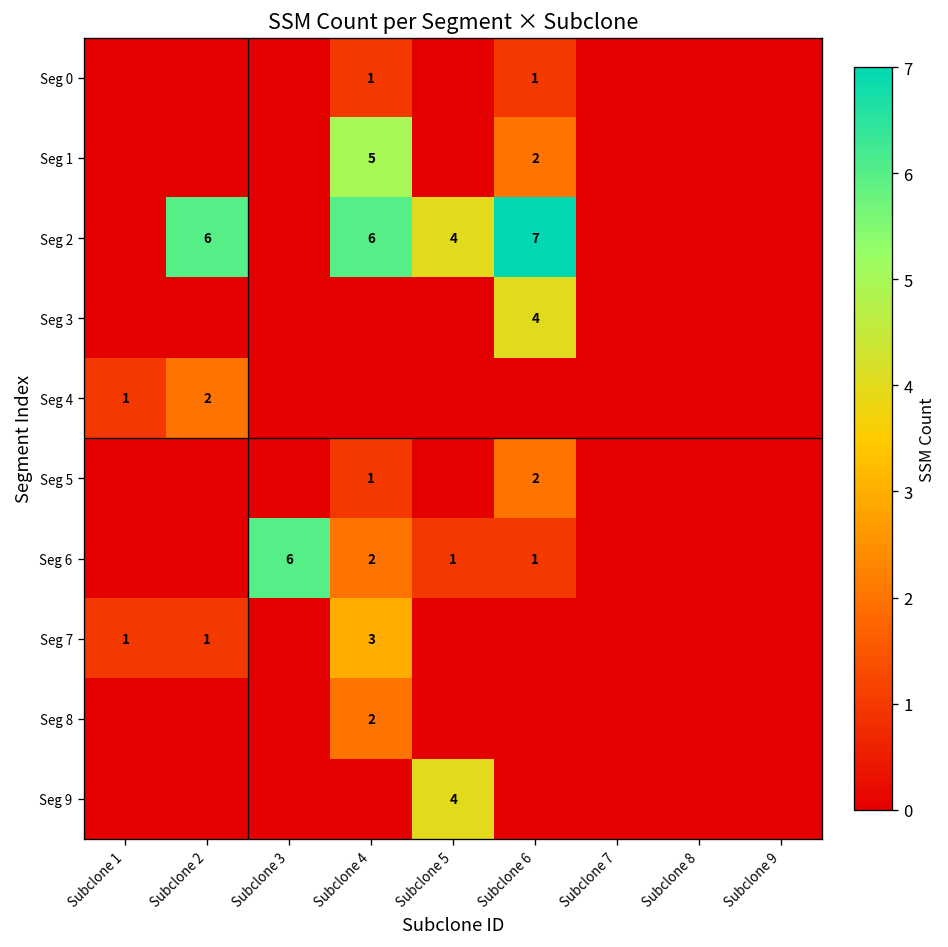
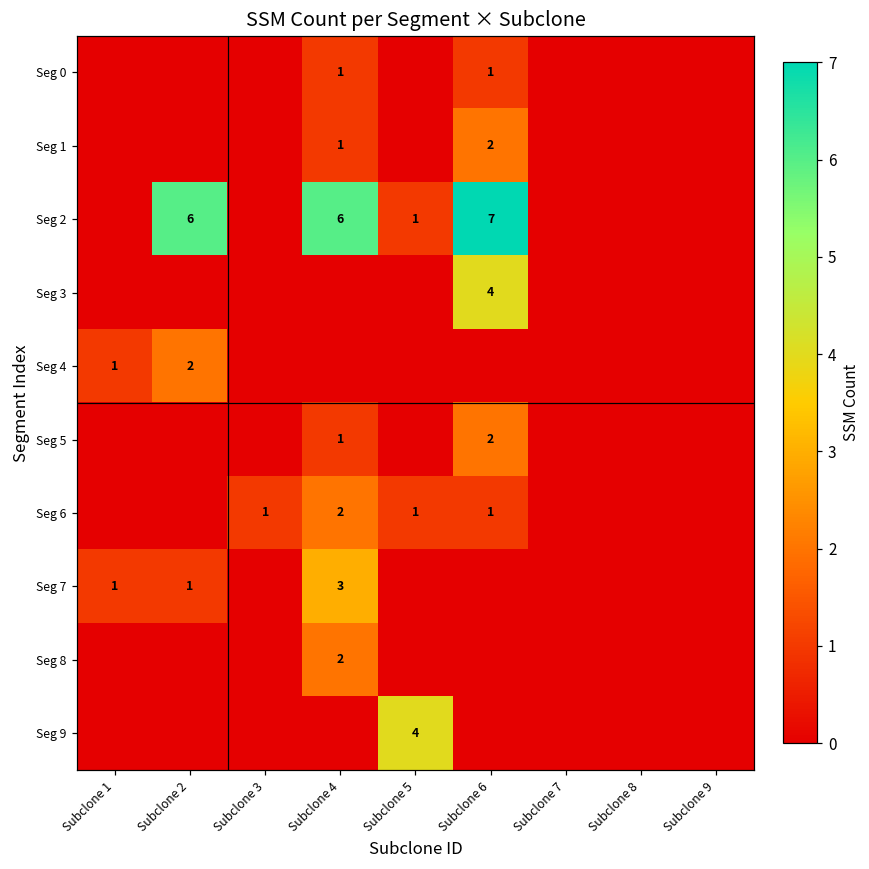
  {
    "Seg 0": {
      "Subclone 4": 1,
      "Subclone 6": 1
    },
    "Seg 1": {
-     "Subclone 4": 5,
+     "Subclone 4": 1,
      "Subclone 6": 2
    },
    "Seg 2": {
      "Subclone 2": 6,
      "Subclone 4": 6,
-     "Subclone 5": 4,
+     "Subclone 5": 1,
      "Subclone 6": 7
    },
    "Seg 3": {
      "Subclone 6": 4
    },
    "Seg 4": {
      "Subclone 1": 1,
      "Subclone 2": 2
    },
    "Seg 5": {
      "Subclone 4": 1,
      "Subclone 6": 2
    },
    "Seg 6": {
-     "Subclone 3": 6,
+     "Subclone 3": 1,
      "Subclone 4": 2,
      "Subclone 5": 1,
      "Subclone 6": 1
    },
    "Seg 7": {
      "Subclone 1": 1,
      "Subclone 2": 1,
      "Subclone 4": 3
    },
    "Seg 8": {
      "Subclone 4": 2
    },
    "Seg 9": {
      "Subclone 5": 4
    }
  }
